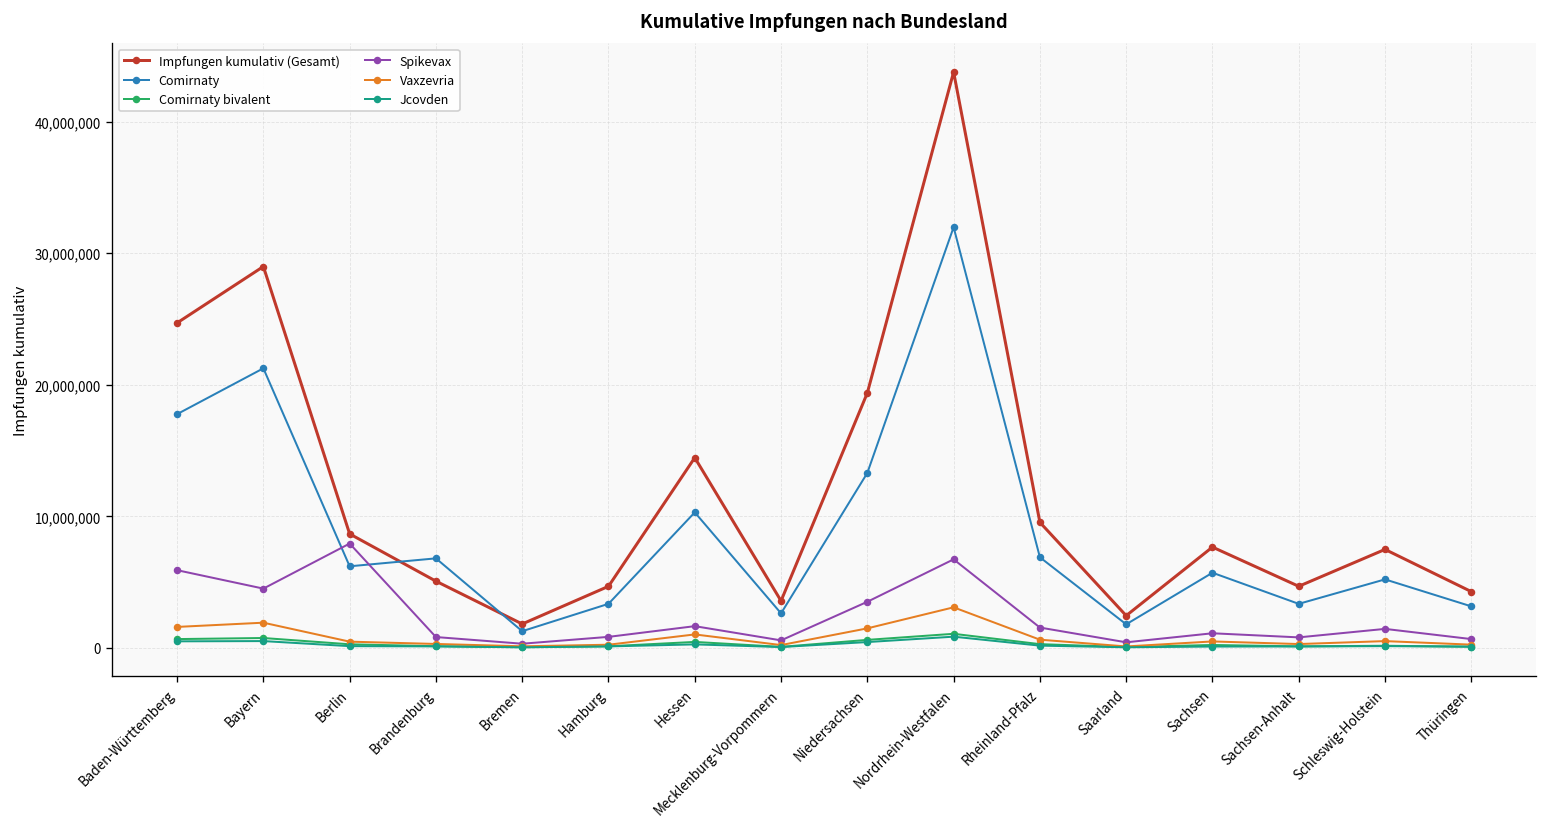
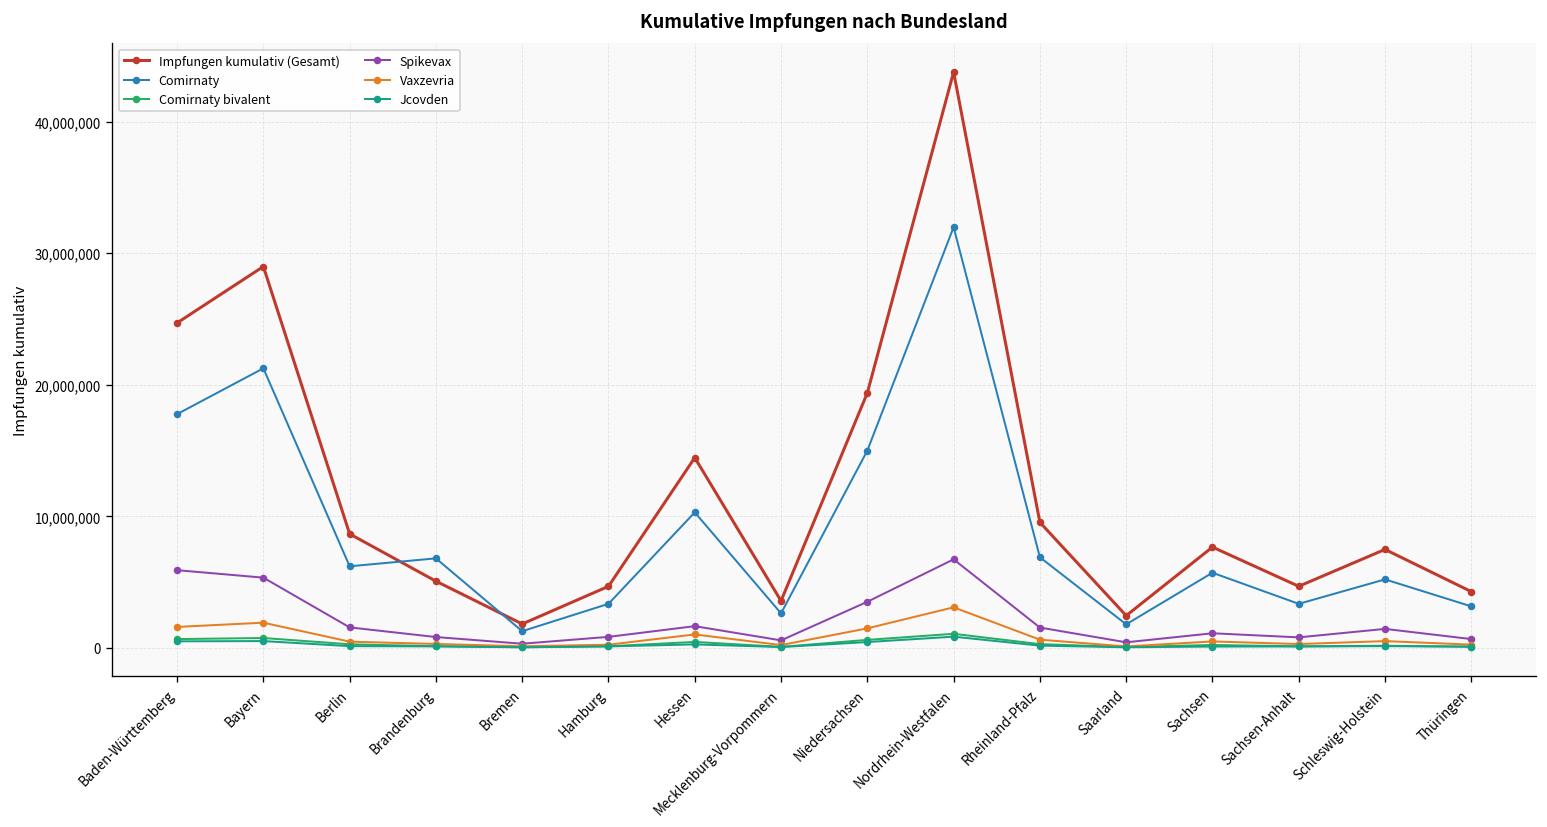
  {
    "Impfungen kumulativ (Gesamt)": {
      "Baden-Württemberg": "24,700,000",
      "Bayern": "29,000,000",
      "Berlin": "8,700,000",
      "Brandenburg": "5,100,000",
      "Bremen": "1,800,000",
      "Hamburg": "4,700,000",
      "Hessen": "14,500,000",
      "Mecklenburg-Vorpommern": "3,600,000",
      "Niedersachsen": "19,400,000",
      "Nordrhein-Westfalen": "43,800,000",
      "Rheinland-Pfalz": "9,500,000",
      "Saarland": "2,500,000",
      "Sachsen": "7,700,000",
      "Sachsen-Anhalt": "4,700,000",
      "Schleswig-Holstein": "7,500,000",
      "Thüringen": "4,300,000"
    },
    "Comirnaty": {
      "Baden-Württemberg": "17,800,000",
      "Bayern": "21,300,000",
      "Berlin": "6,200,000",
      "Brandenburg": "6,800,000",
      "Bremen": "1,300,000",
      "Hamburg": "3,400,000",
      "Hessen": "10,300,000",
      "Mecklenburg-Vorpommern": "2,600,000",
-     "Niedersachsen": "13,300,000",
+     "Niedersachsen": "15,000,000",
      "Nordrhein-Westfalen": "32,000,000",
      "Rheinland-Pfalz": "6,900,000",
      "Saarland": "1,800,000",
      "Sachsen": "5,700,000",
      "Sachsen-Anhalt": "3,400,000",
      "Schleswig-Holstein": "5,200,000",
      "Thüringen": "3,200,000"
    },
    "Spikevax": {
      "Baden-Württemberg": "5,900,000",
-     "Bayern": "4,500,000",
-     "Berlin": "7,900,000",
+     "Bayern": "5,300,000",
+     "Berlin": "1,600,000",
      "Brandenburg": "800,000",
      "Hamburg": "800,000",
      "Hessen": "1,700,000",
      "Mecklenburg-Vorpommern": "600,000",
      "Niedersachsen": "3,500,000",
      "Nordrhein-Westfalen": "6,700,000",
      "Rheinland-Pfalz": "1,500,000",
      "Saarland": "400,000",
      "Sachsen": "1,100,000",
      "Sachsen-Anhalt": "800,000",
      "Schleswig-Holstein": "1,400,000",
      "Thüringen": "700,000"
    },
    "Vaxzevria": {
      "Baden-Württemberg": "1,600,000",
      "Bayern": "1,900,000",
      "Hessen": "1,000,000",
      "Niedersachsen": "1,500,000",
      "Nordrhein-Westfalen": "3,100,000",
      "Rheinland-Pfalz": "600,000",
      "Sachsen": "500,000",
      "Schleswig-Holstein": "500,000"
    }
  }
